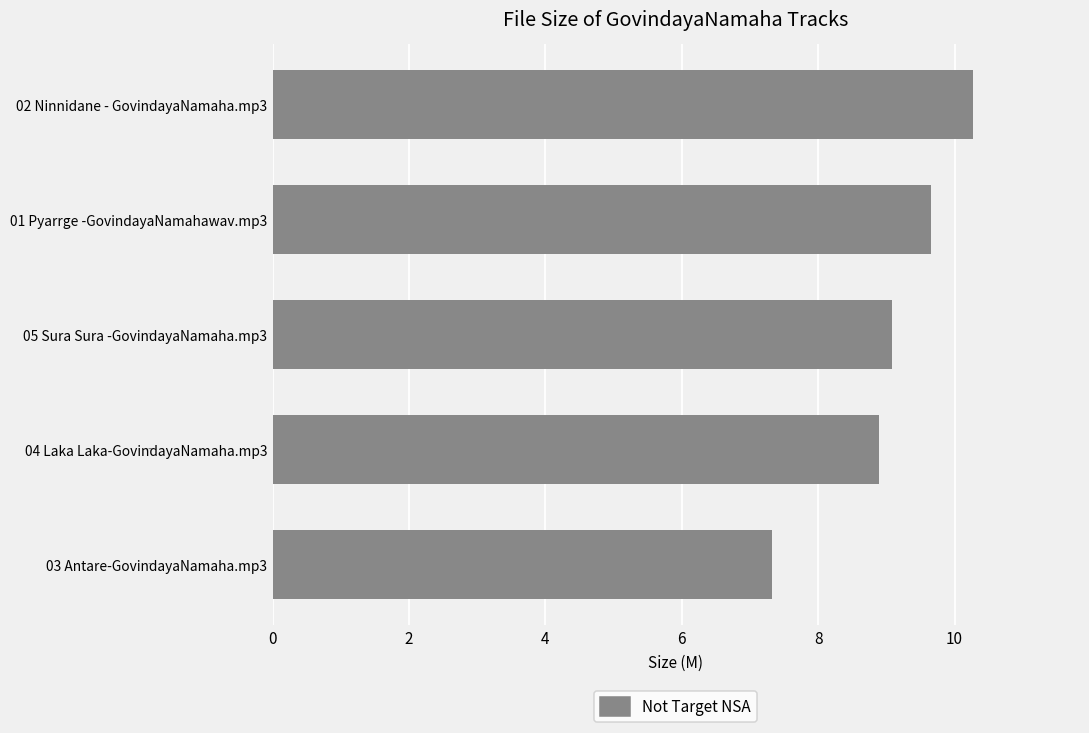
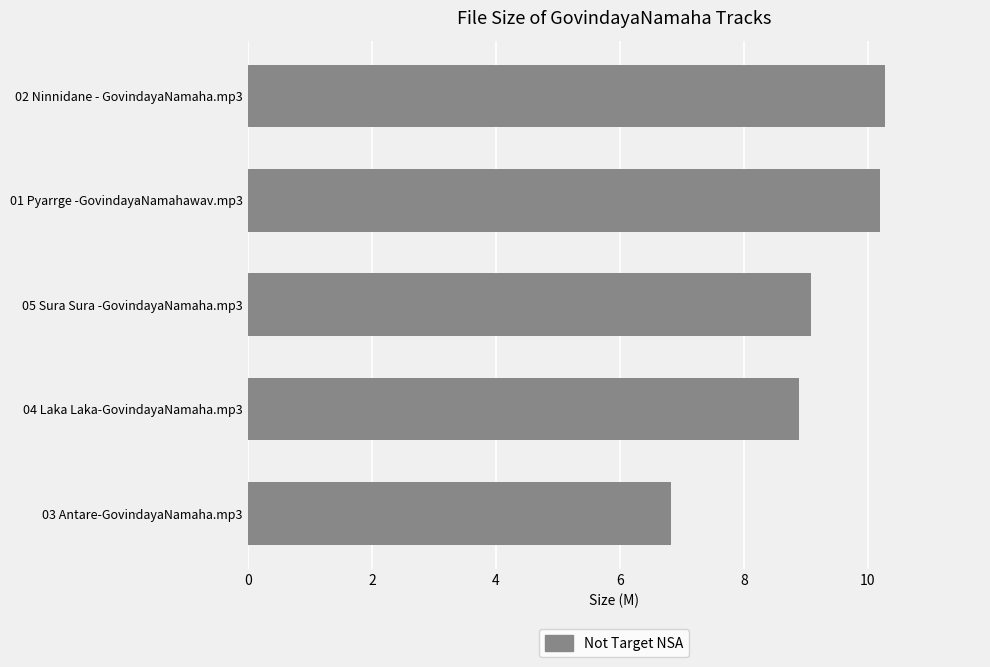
  {
    "02 Ninnidane - GovindayaNamaha.mp3": 10.3,
-   "01 Pyarrge -GovindayaNamahawav.mp3": 9.7,
+   "01 Pyarrge -GovindayaNamahawav.mp3": 10.2,
    "05 Sura Sura -GovindayaNamaha.mp3": 9.1,
    "04 Laka Laka-GovindayaNamaha.mp3": 8.9,
-   "03 Antare-GovindayaNamaha.mp3": 7.3
+   "03 Antare-GovindayaNamaha.mp3": 6.8
  }
